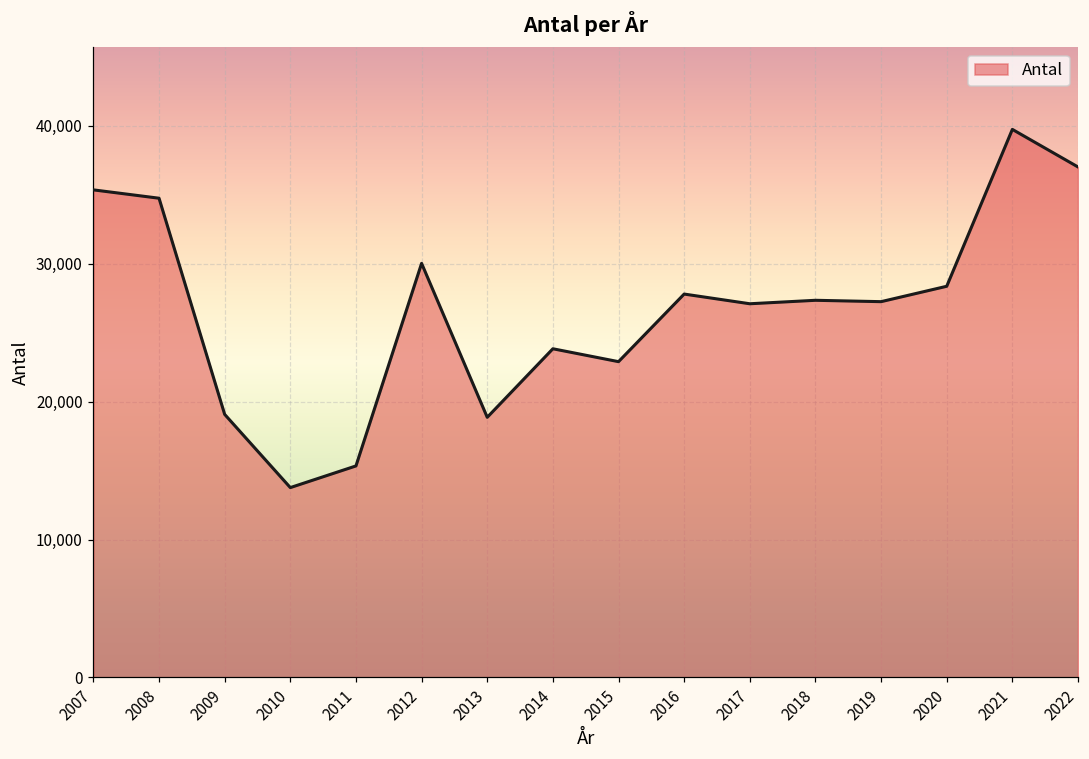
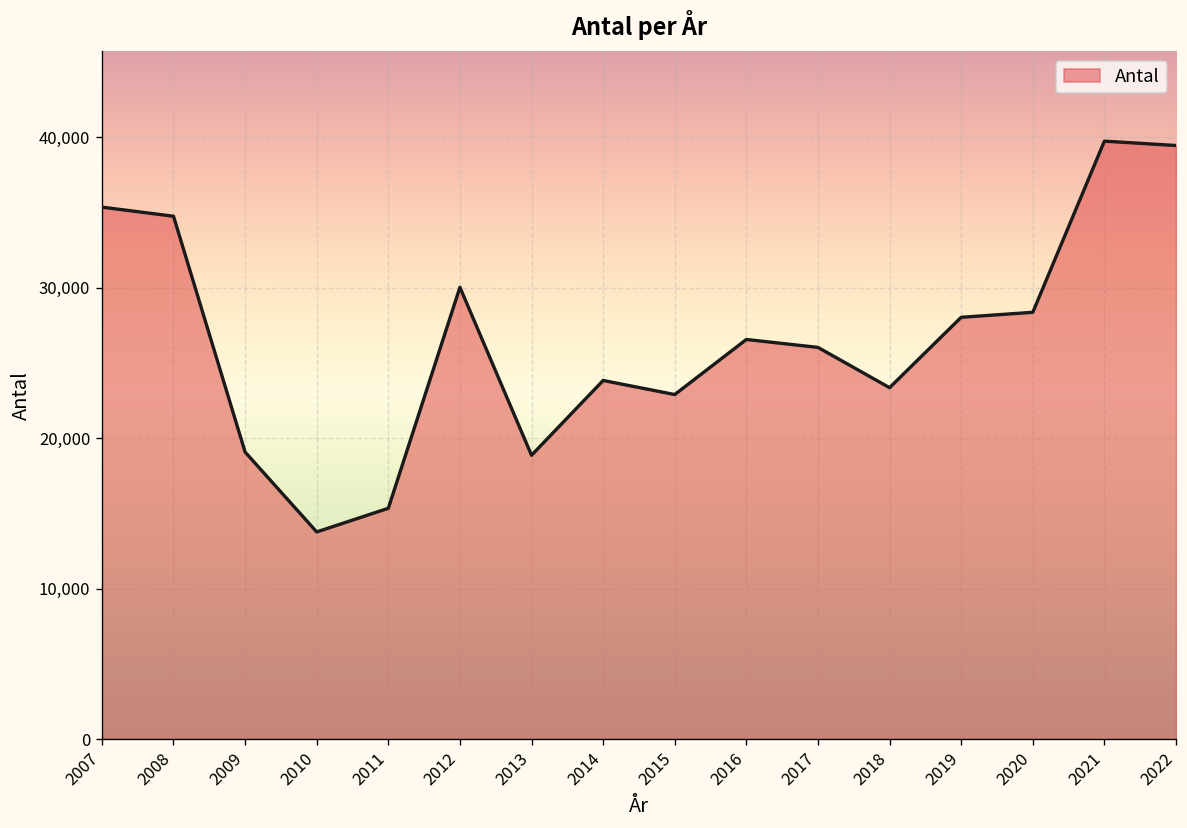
  {
    "2007": "35,400",
    "2008": "34,700",
    "2009": "19,100",
    "2010": "13,800",
    "2011": "15,300",
    "2012": "30,000",
    "2013": "18,900",
    "2014": "23,800",
    "2015": "22,900",
-   "2016": "27,800",
-   "2017": "27,100",
-   "2018": "27,300",
-   "2019": "27,200",
+   "2016": "26,600",
+   "2017": "26,000",
+   "2018": "23,400",
+   "2019": "28,000",
    "2020": "28,400",
    "2021": "39,700",
-   "2022": "37,000"
+   "2022": "39,500"
  }
